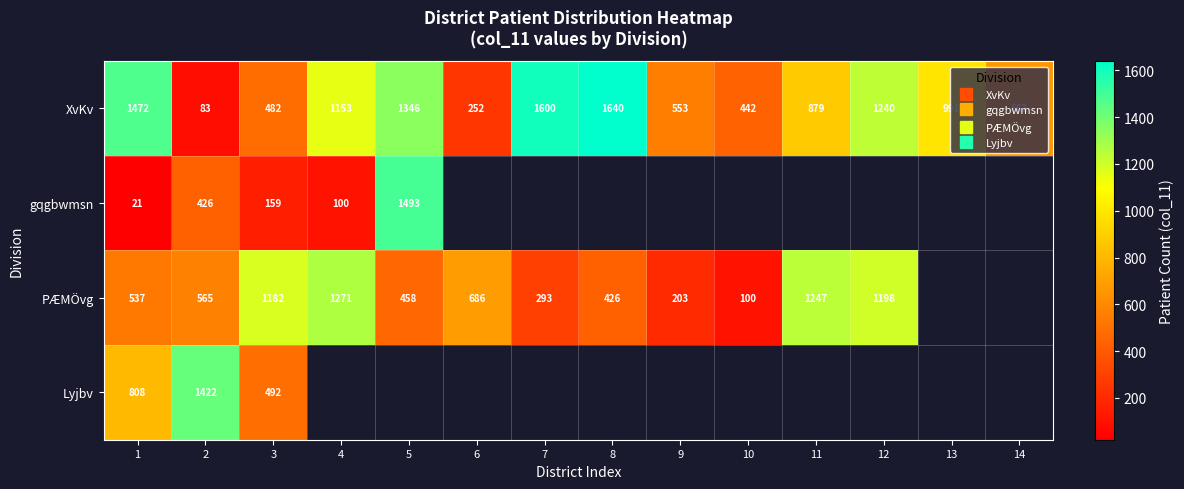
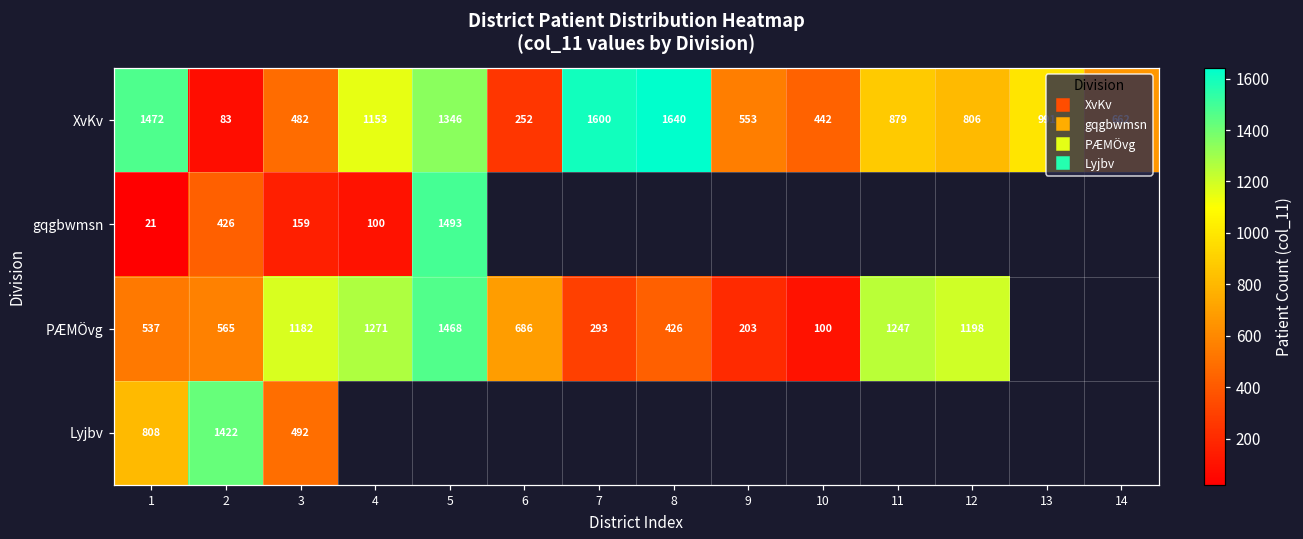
  {
    "XvKv": {
      "1": 1472,
      "2": 83,
      "3": 482,
      "4": 1153,
      "5": 1346,
      "6": 252,
      "7": 1600,
      "8": 1640,
      "9": 553,
      "10": 442,
      "11": 879,
-     "12": 1240
+     "12": 806
    },
    "gqgbwmsn": {
      "1": 21,
      "2": 426,
      "3": 159,
      "4": 100,
      "5": 1493
    },
    "PÆMÖvg": {
      "1": 537,
      "2": 565,
      "3": 1182,
      "4": 1271,
-     "5": 458,
+     "5": 1468,
      "6": 686,
      "7": 293,
      "8": 426,
      "9": 203,
      "10": 100,
      "11": 1247,
      "12": 1198
    },
    "Lyjbv": {
      "1": 808,
      "2": 1422,
      "3": 492
    }
  }
